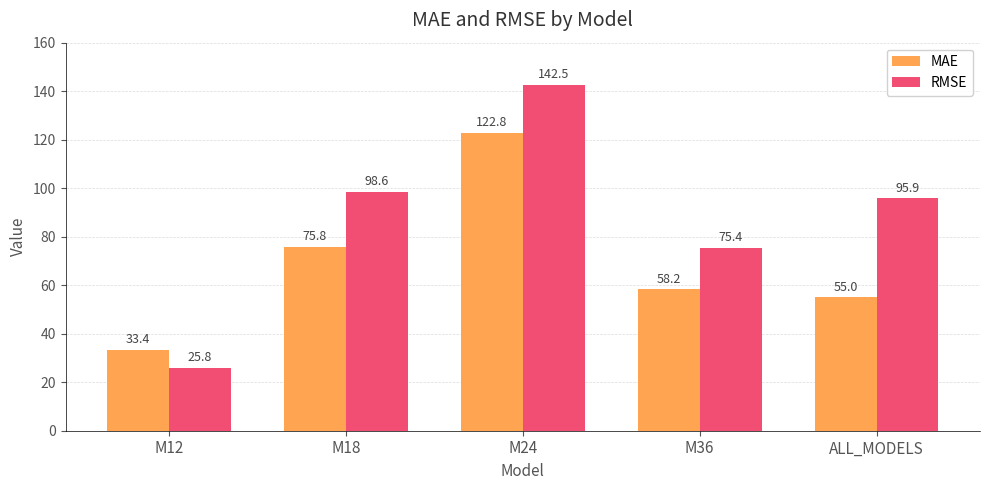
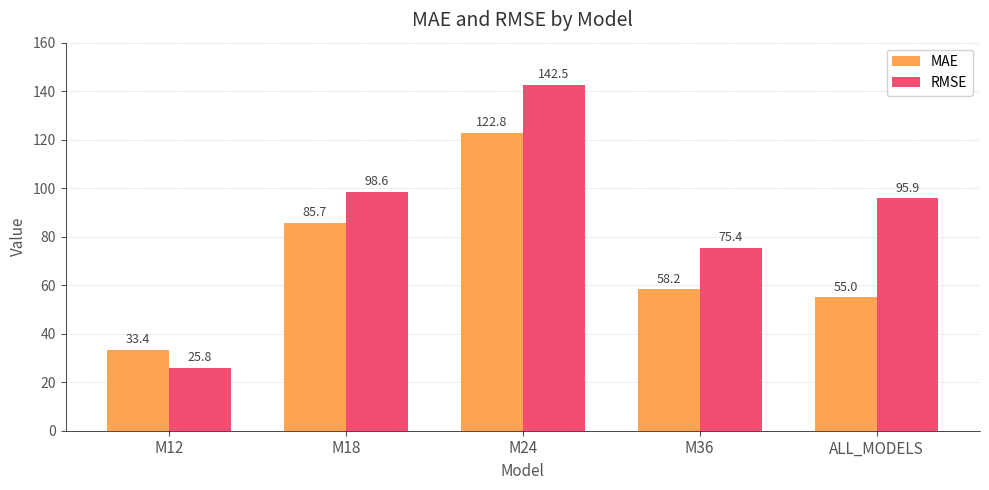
  {
    "MAE": {
      "M12": 33.4,
-     "M18": 75.8,
+     "M18": 85.7,
      "M24": 122.8,
      "M36": 58.2,
      "ALL_MODELS": 55.0
    },
    "RMSE": {
      "M12": 25.8,
      "M18": 98.6,
      "M24": 142.5,
      "M36": 75.4,
      "ALL_MODELS": 95.9
    }
  }
